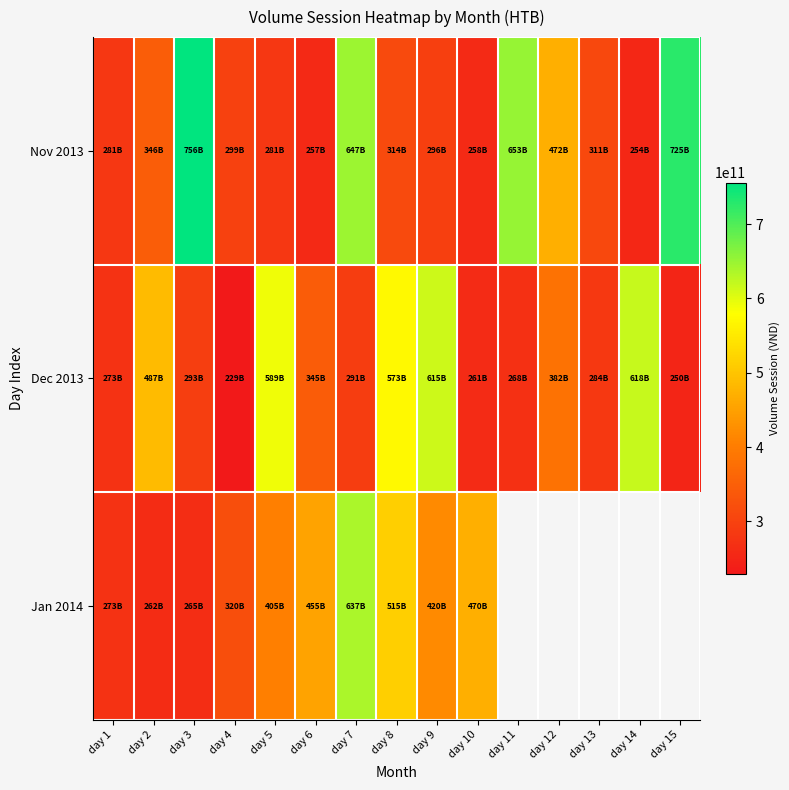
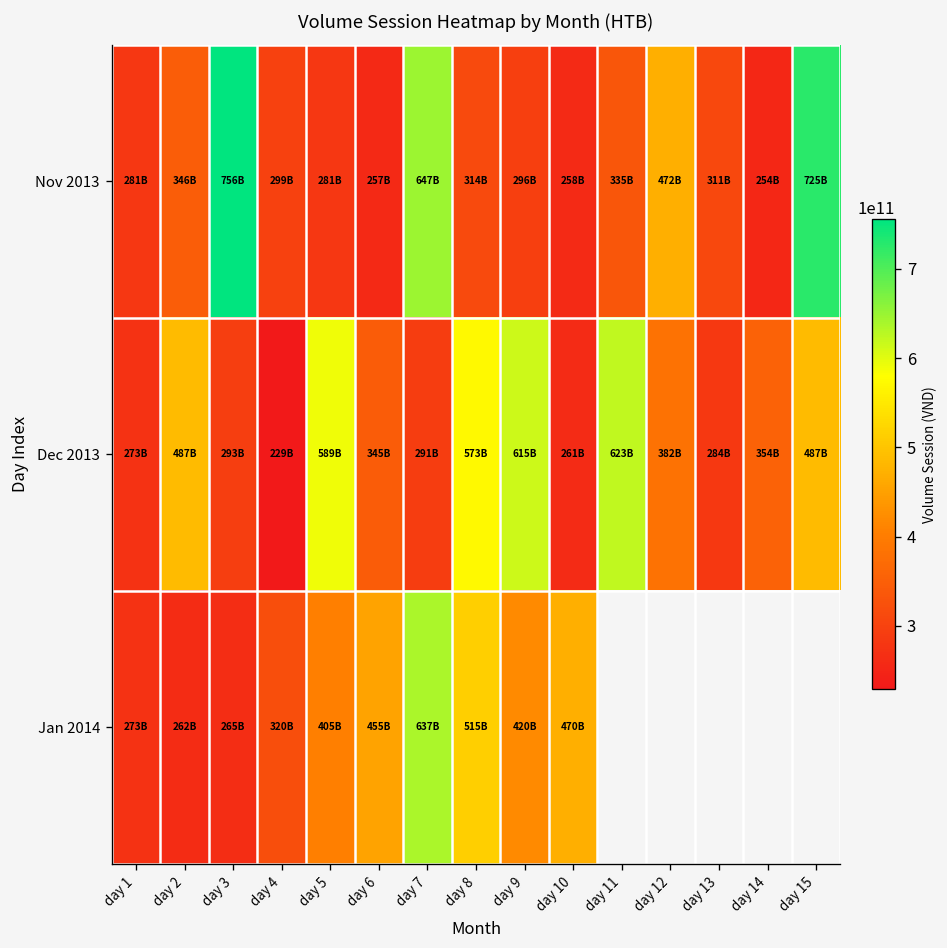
  {
    "Nov 2013": {
      "day 1": "281B",
      "day 2": "346B",
      "day 3": "756B",
      "day 4": "299B",
      "day 5": "281B",
      "day 6": "257B",
      "day 7": "647B",
      "day 8": "314B",
      "day 9": "296B",
      "day 10": "258B",
-     "day 11": "653B",
+     "day 11": "335B",
      "day 12": "472B",
      "day 13": "311B",
      "day 14": "254B",
      "day 15": "725B"
    },
    "Dec 2013": {
      "day 1": "273B",
      "day 2": "487B",
      "day 3": "293B",
      "day 4": "229B",
      "day 5": "589B",
      "day 6": "345B",
      "day 7": "291B",
      "day 8": "573B",
      "day 9": "615B",
      "day 10": "261B",
-     "day 11": "268B",
+     "day 11": "623B",
      "day 12": "382B",
      "day 13": "284B",
-     "day 14": "618B",
-     "day 15": "250B"
+     "day 14": "354B",
+     "day 15": "487B"
    },
    "Jan 2014": {
      "day 1": "273B",
      "day 2": "262B",
      "day 3": "265B",
      "day 4": "320B",
      "day 5": "405B",
      "day 6": "455B",
      "day 7": "637B",
      "day 8": "515B",
      "day 9": "420B",
      "day 10": "470B"
    }
  }
